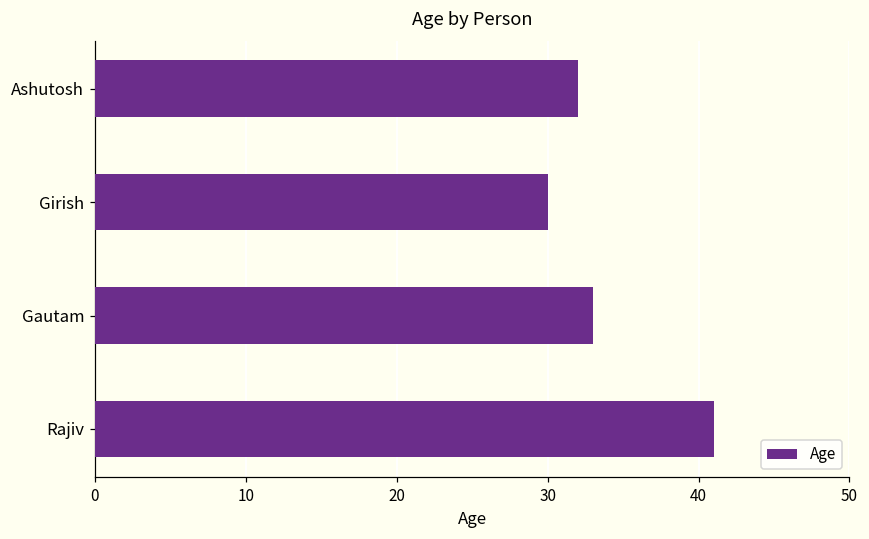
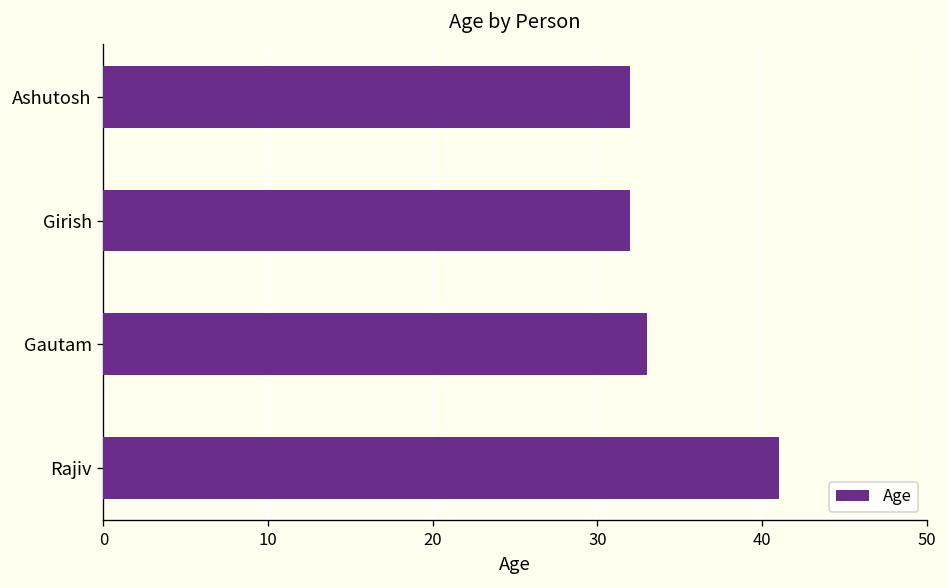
  {
    "Ashutosh": 32,
-   "Girish": 30,
+   "Girish": 32,
    "Gautam": 33,
    "Rajiv": 41
  }
